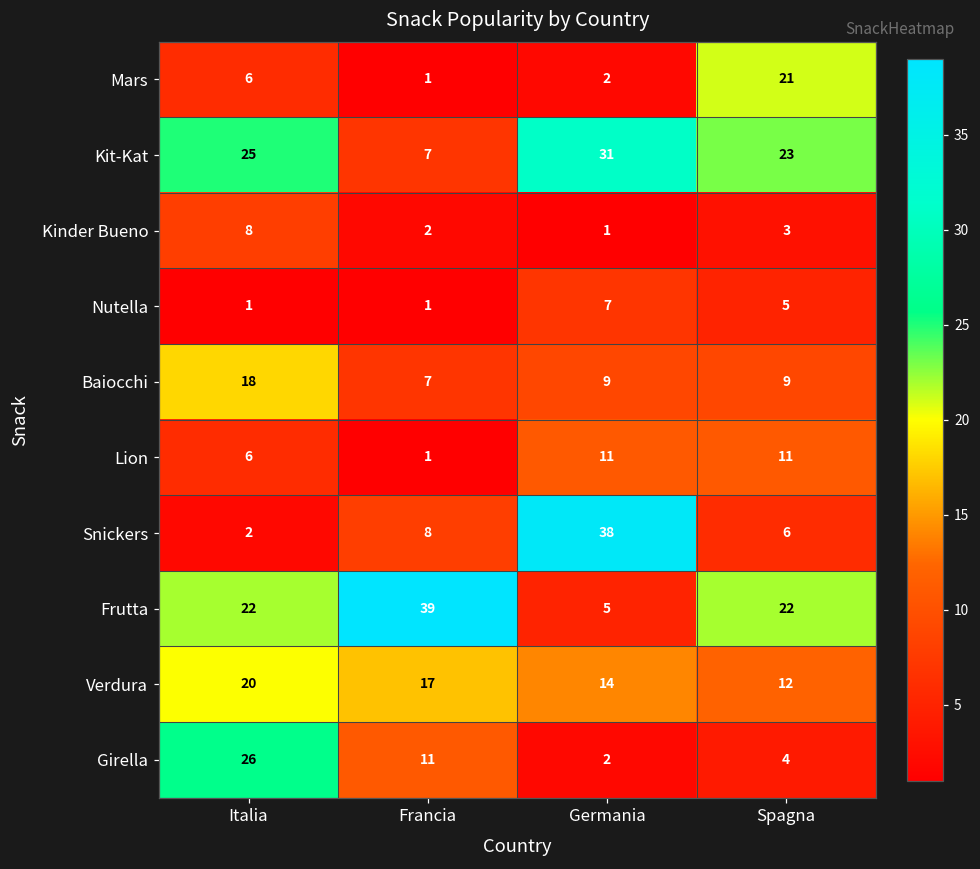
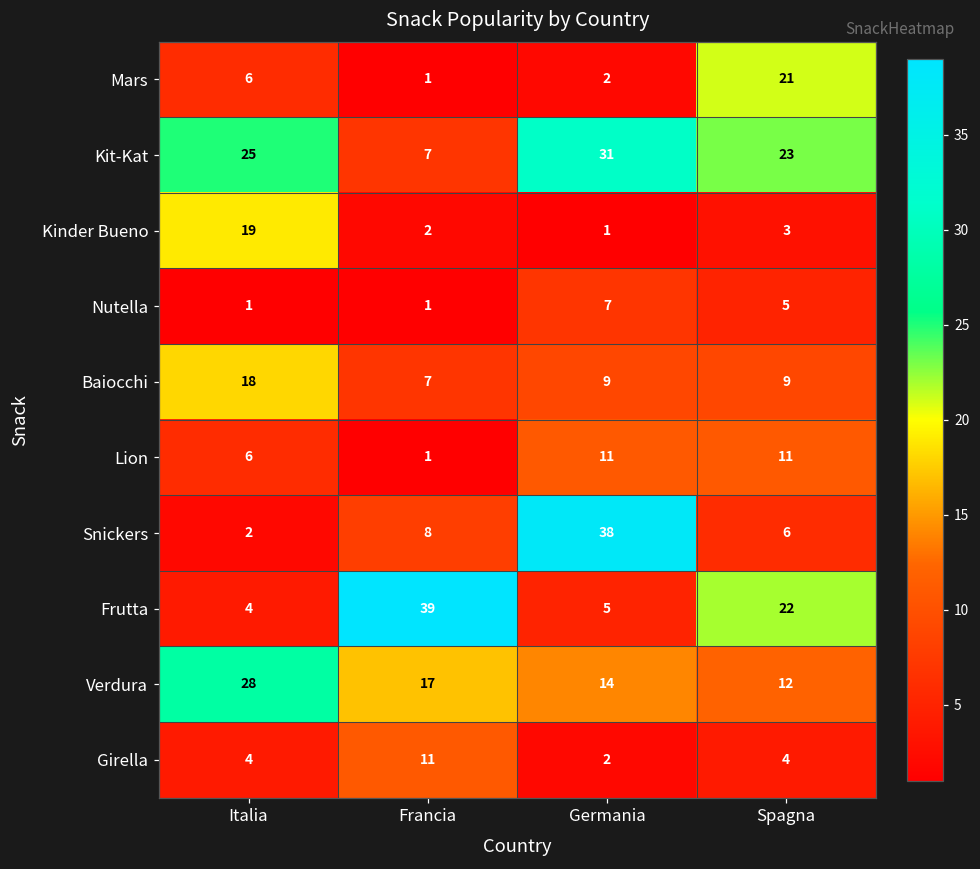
  {
    "Mars": {
      "Italia": 6,
      "Francia": 1,
      "Germania": 2,
      "Spagna": 21
    },
    "Kit-Kat": {
      "Italia": 25,
      "Francia": 7,
      "Germania": 31,
      "Spagna": 23
    },
    "Kinder Bueno": {
-     "Italia": 8,
+     "Italia": 19,
      "Francia": 2,
      "Germania": 1,
      "Spagna": 3
    },
    "Nutella": {
      "Italia": 1,
      "Francia": 1,
      "Germania": 7,
      "Spagna": 5
    },
    "Baiocchi": {
      "Italia": 18,
      "Francia": 7,
      "Germania": 9,
      "Spagna": 9
    },
    "Lion": {
      "Italia": 6,
      "Francia": 1,
      "Germania": 11,
      "Spagna": 11
    },
    "Snickers": {
      "Italia": 2,
      "Francia": 8,
      "Germania": 38,
      "Spagna": 6
    },
    "Frutta": {
-     "Italia": 22,
+     "Italia": 4,
      "Francia": 39,
      "Germania": 5,
      "Spagna": 22
    },
    "Verdura": {
-     "Italia": 20,
+     "Italia": 28,
      "Francia": 17,
      "Germania": 14,
      "Spagna": 12
    },
    "Girella": {
-     "Italia": 26,
+     "Italia": 4,
      "Francia": 11,
      "Germania": 2,
      "Spagna": 4
    }
  }
